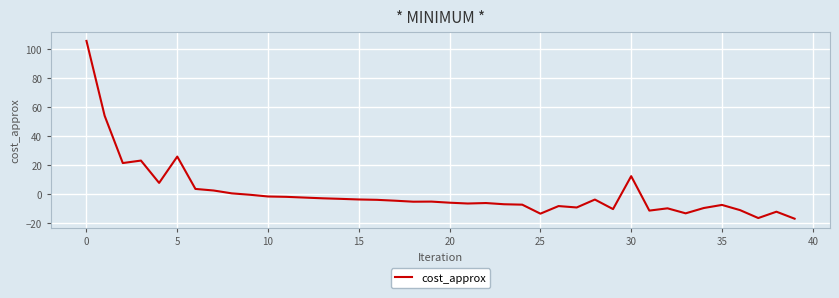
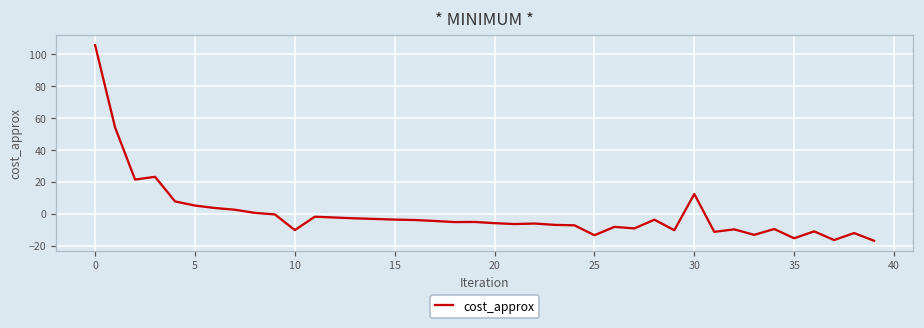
  {
    "0": 106,
-   "5": 26,
-   "10": -2,
+   "5": 5,
+   "10": -10,
    "15": -4,
    "20": -6,
    "25": -14,
    "30": 12,
-   "35": -7
+   "35": -15
  }
